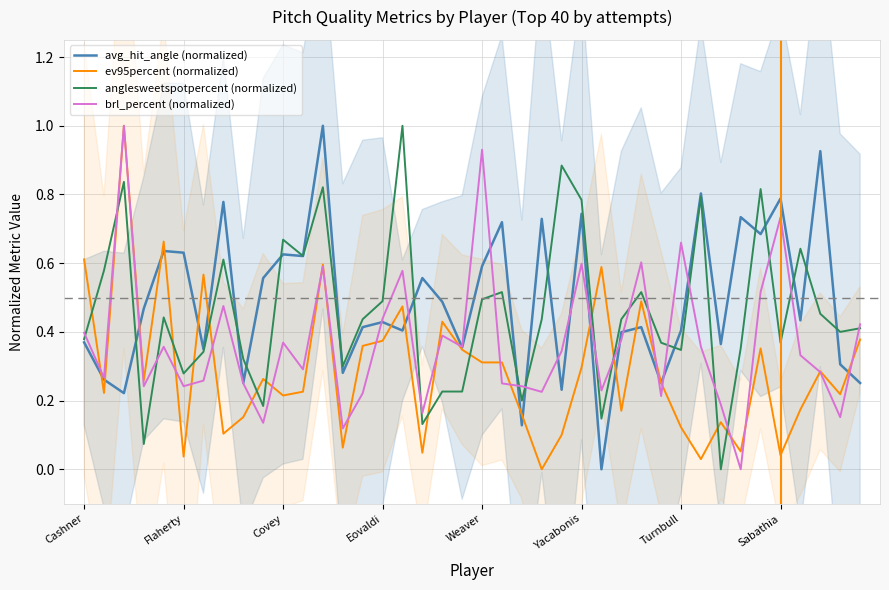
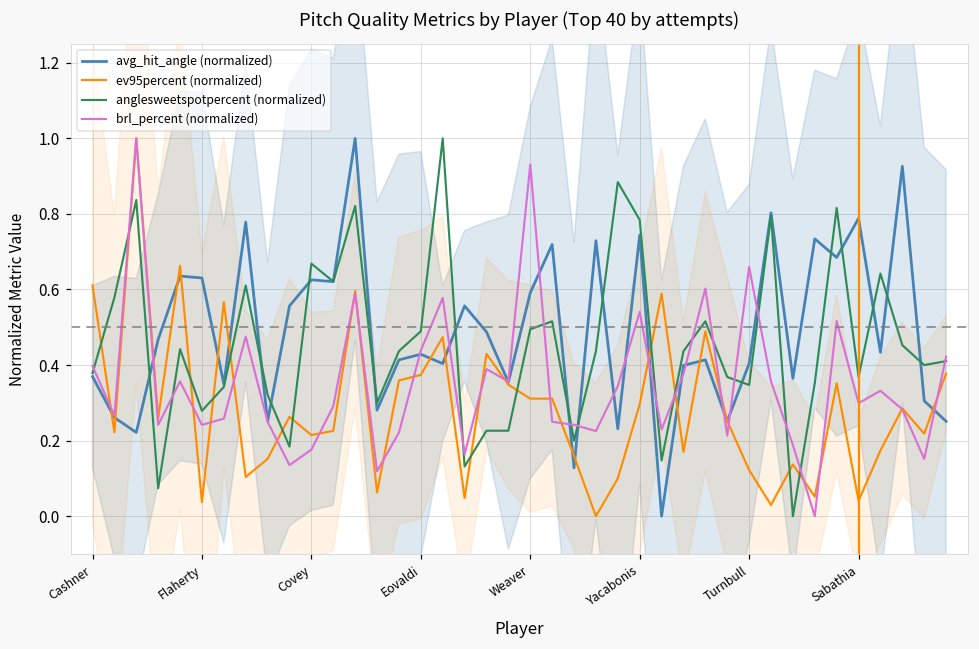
  {
    "anglesweetspotpercent (normalized)": {
      "Cashner": 0.38,
      "Flaherty": 0.28,
      "Covey": 0.67,
      "Eovaldi": 0.49,
      "Weaver": 0.49,
      "Yacabonis": 0.78,
      "Turnbull": 0.35,
      "Sabathia": 0.37
    },
    "brl_percent (normalized)": {
      "Cashner": 0.40,
      "Flaherty": 0.24,
-     "Covey": 0.37,
+     "Covey": 0.18,
      "Eovaldi": 0.44,
      "Weaver": 0.93,
-     "Yacabonis": 0.60,
+     "Yacabonis": 0.54,
      "Turnbull": 0.66,
-     "Sabathia": 0.73
+     "Sabathia": 0.30
    }
  }
